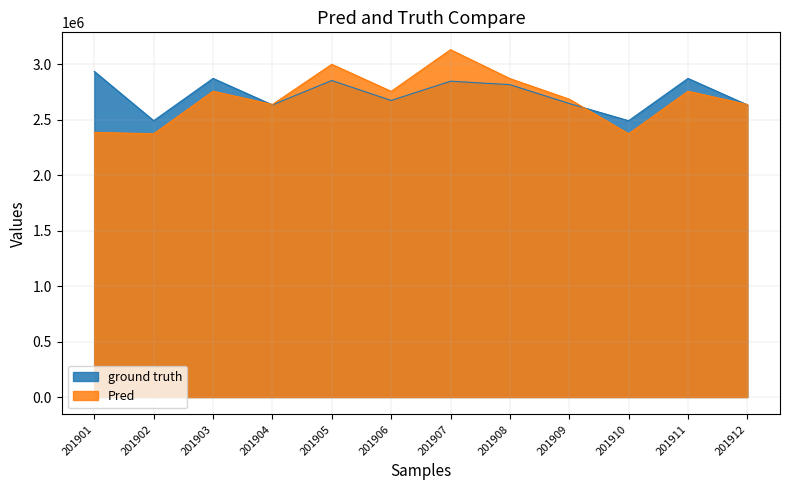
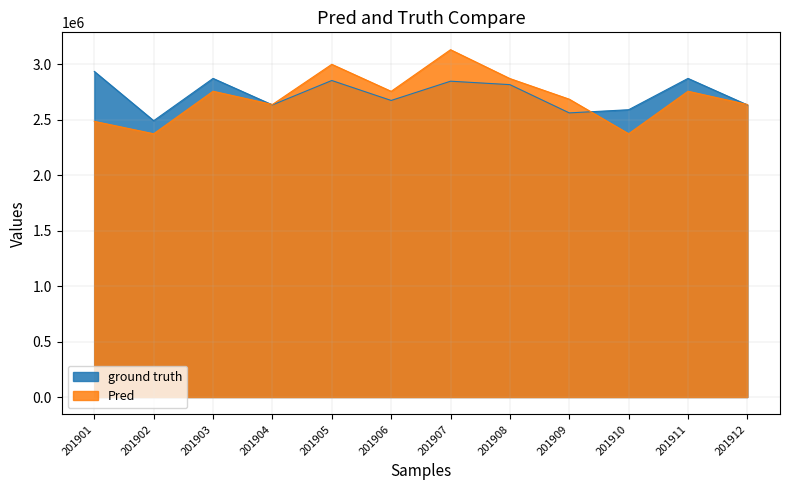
  {
    "ground truth": {
      "201901": 2940000,
      "201902": 2490000,
      "201903": 2870000,
      "201905": 2850000,
      "201906": 2670000,
      "201907": 2850000,
      "201908": 2820000,
-     "201909": 2650000,
-     "201910": 2490000,
+     "201909": 2560000,
+     "201910": 2590000,
      "201911": 2870000
    },
    "Pred": {
-     "201901": 2390000,
+     "201901": 2490000,
      "201902": 2370000,
      "201903": 2760000,
      "201905": 3000000,
      "201906": 2760000,
      "201907": 3130000,
      "201908": 2870000,
      "201909": 2690000,
      "201910": 2370000,
      "201911": 2760000
    }
  }
